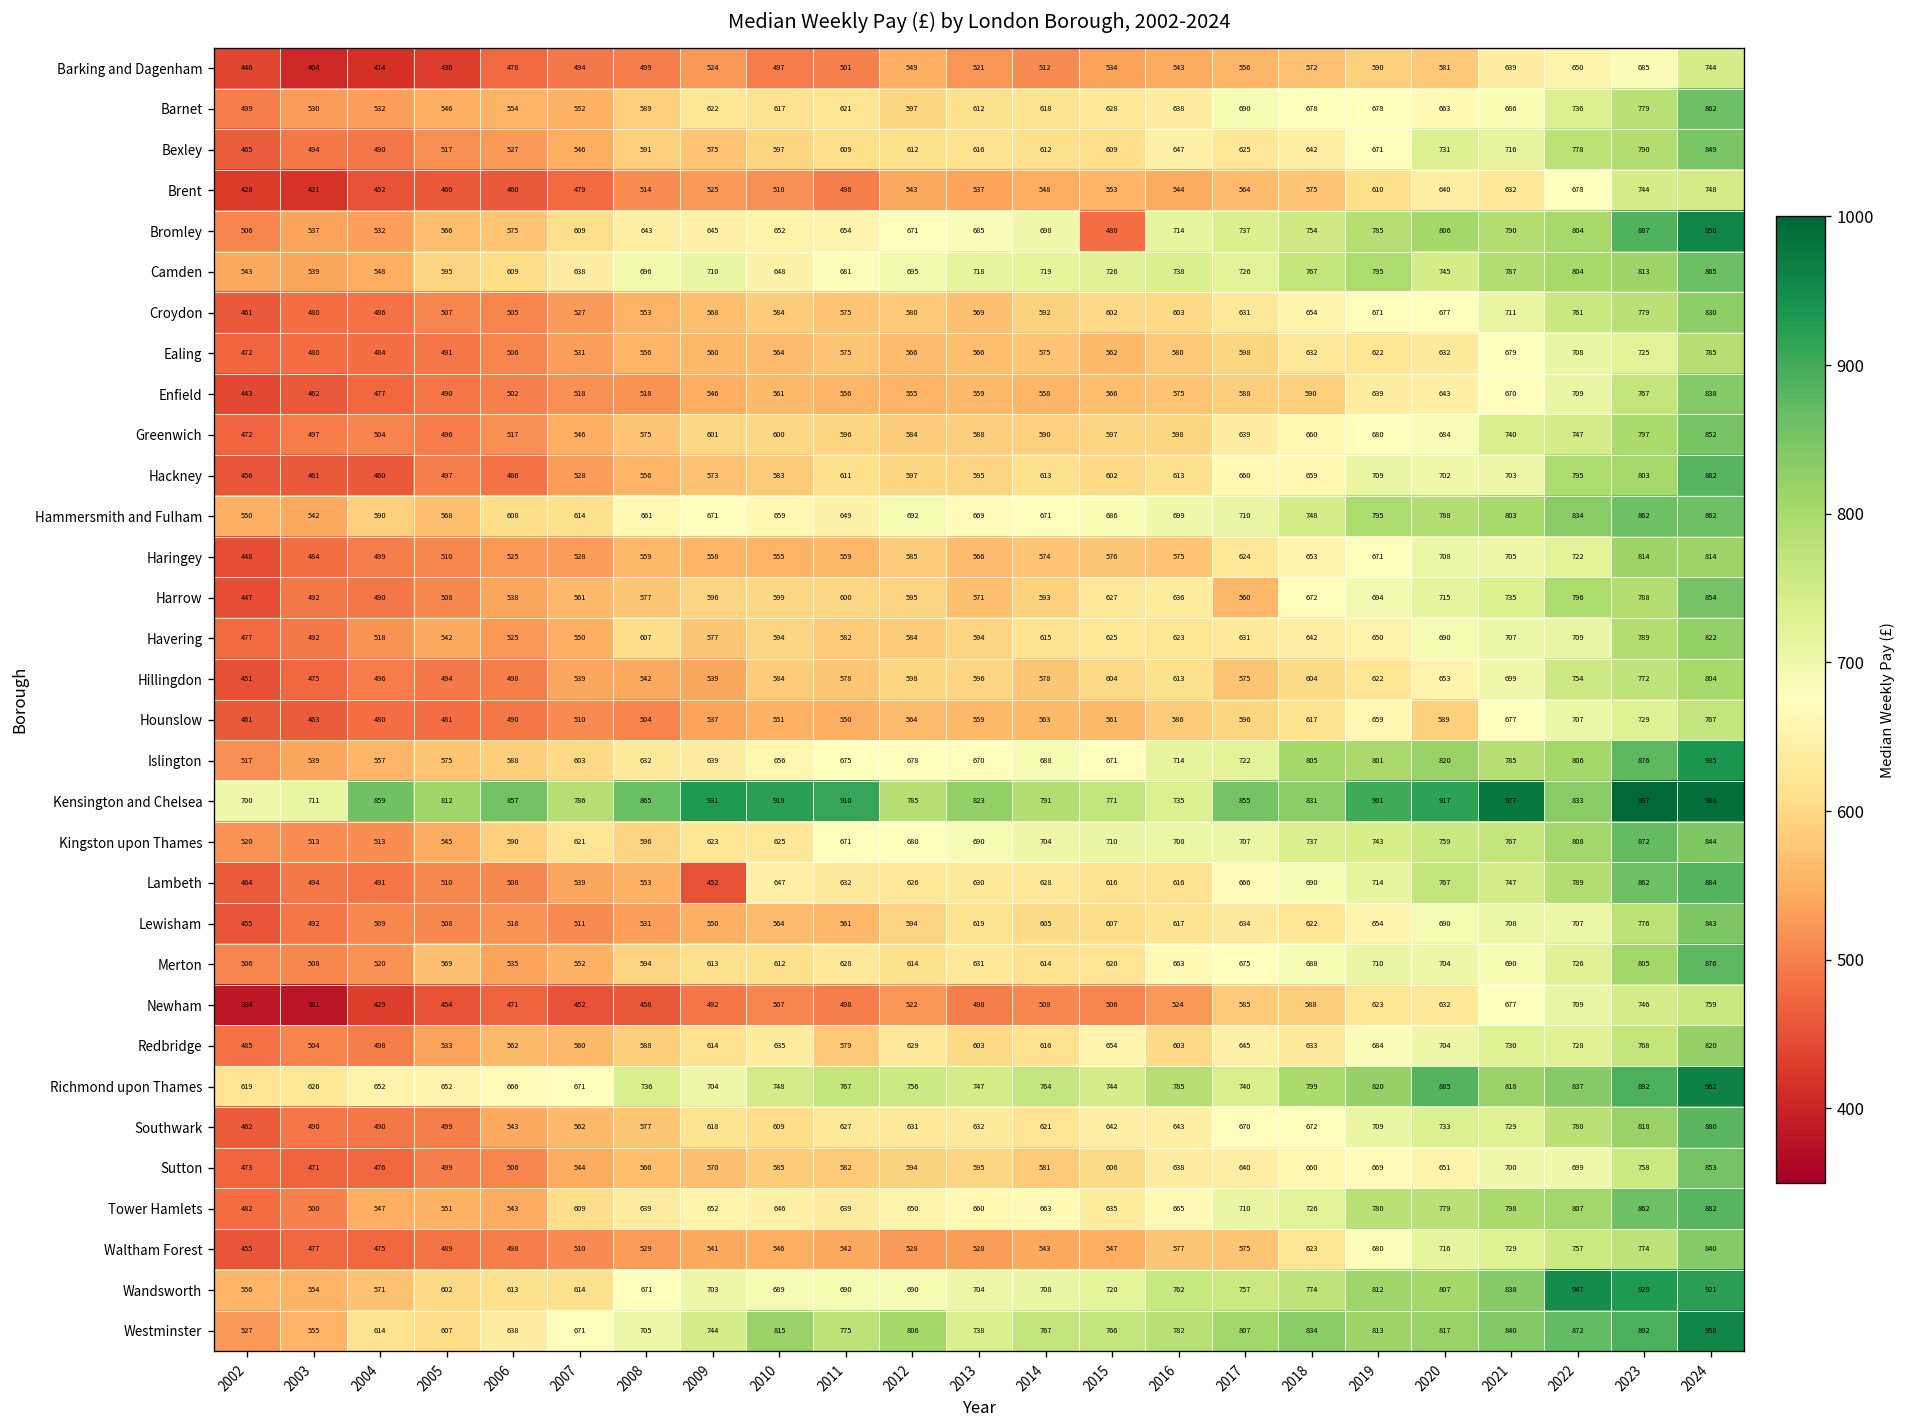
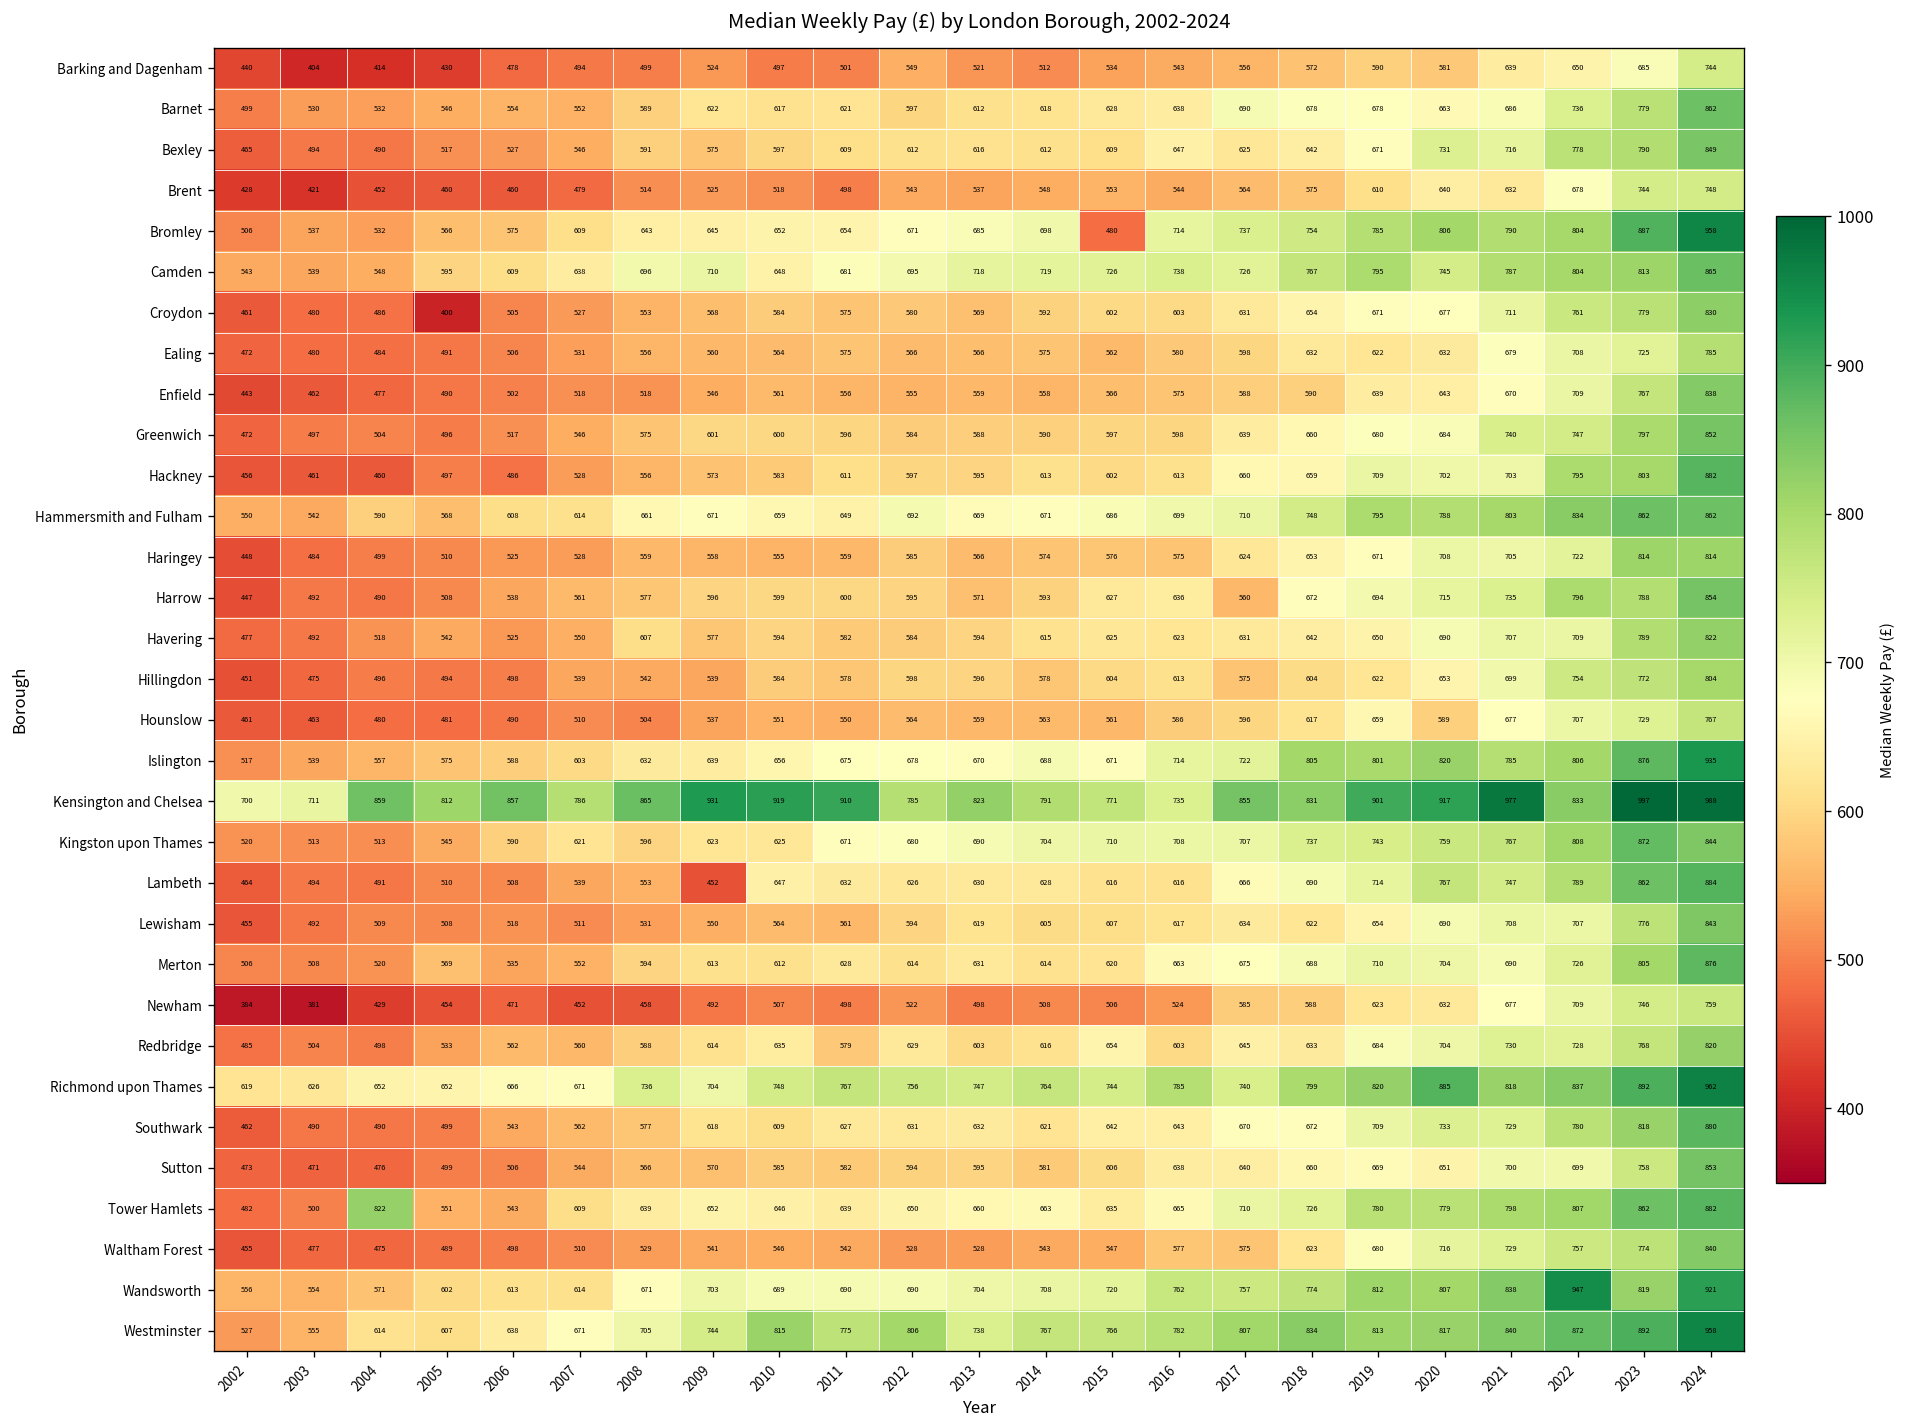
  {
    "Croydon": {
      "2002": 461,
      "2003": 480,
      "2004": 486,
-     "2005": 507,
+     "2005": 400,
      "2006": 505,
      "2007": 527,
      "2008": 553,
      "2009": 568,
      "2010": 584,
      "2011": 575,
      "2012": 580,
      "2013": 569,
      "2014": 592,
      "2015": 602,
      "2016": 603,
      "2017": 631,
      "2018": 654,
      "2019": 671,
      "2020": 677,
      "2021": 711,
      "2022": 761,
      "2023": 779,
      "2024": 830
    },
    "Tower Hamlets": {
      "2002": 482,
      "2003": 500,
-     "2004": 547,
+     "2004": 822,
      "2005": 551,
      "2006": 543,
      "2007": 609,
      "2008": 639,
      "2009": 652,
      "2010": 646,
      "2011": 639,
      "2012": 650,
      "2013": 660,
      "2014": 663,
      "2015": 635,
      "2016": 665,
      "2017": 710,
      "2018": 726,
      "2019": 780,
      "2020": 779,
      "2021": 798,
      "2022": 807,
      "2023": 862,
      "2024": 882
    },
    "Wandsworth": {
      "2002": 556,
      "2003": 554,
      "2004": 571,
      "2005": 602,
      "2006": 613,
      "2007": 614,
      "2008": 671,
      "2009": 703,
      "2010": 689,
      "2011": 690,
      "2012": 690,
      "2013": 704,
      "2014": 708,
      "2015": 720,
      "2016": 762,
      "2017": 757,
      "2018": 774,
      "2019": 812,
      "2020": 807,
      "2021": 838,
      "2022": 947,
-     "2023": 929,
+     "2023": 819,
      "2024": 921
    }
  }
